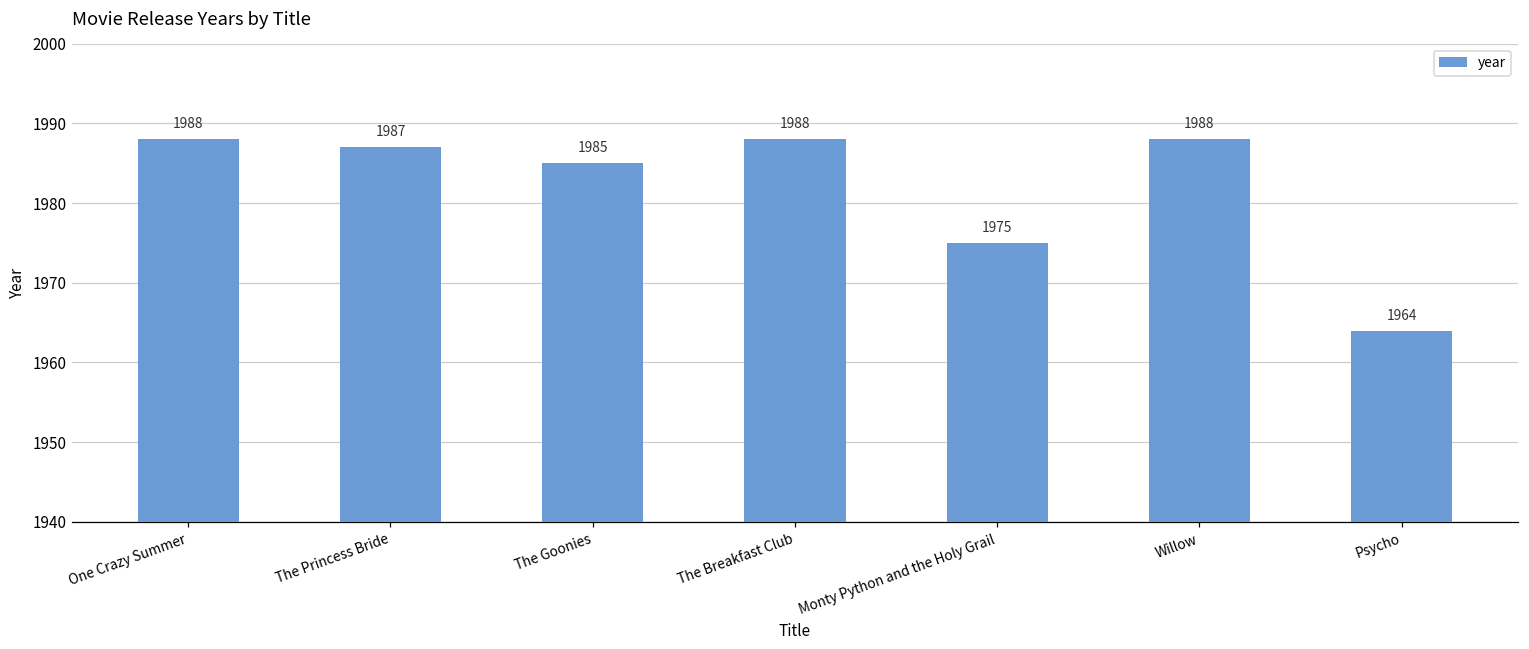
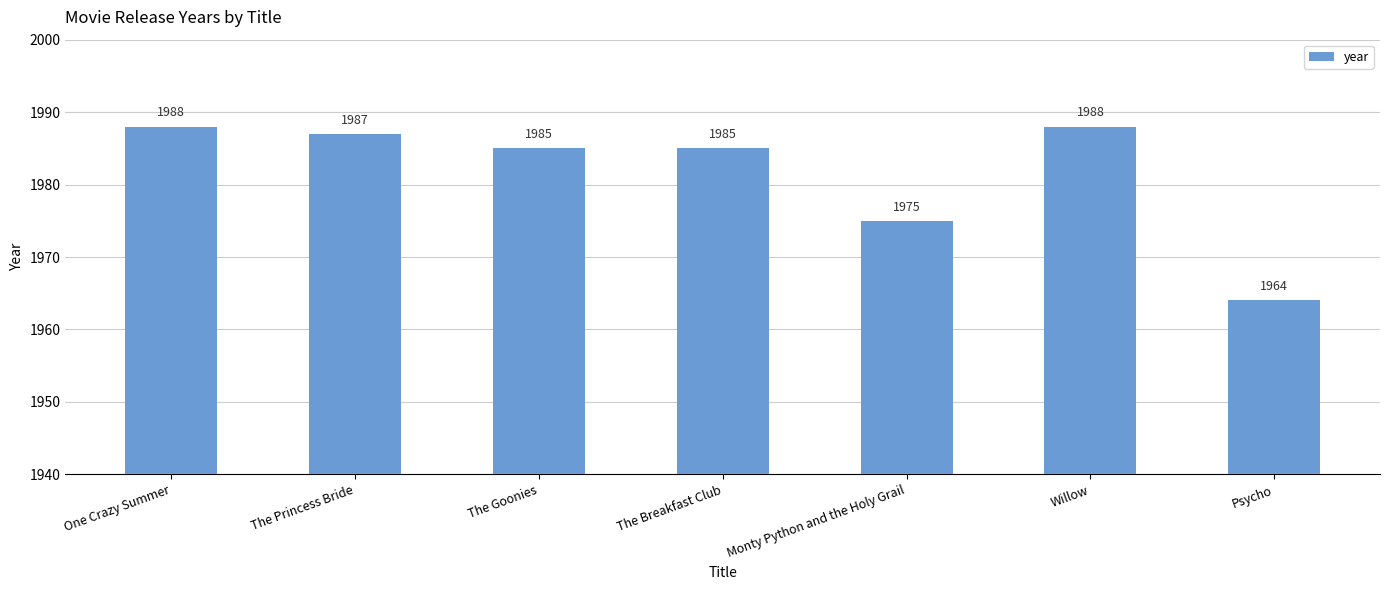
  {
    "One Crazy Summer": 1988,
    "The Princess Bride": 1987,
    "The Goonies": 1985,
-   "The Breakfast Club": 1988,
+   "The Breakfast Club": 1985,
    "Monty Python and the Holy Grail": 1975,
    "Willow": 1988,
    "Psycho": 1964
  }
